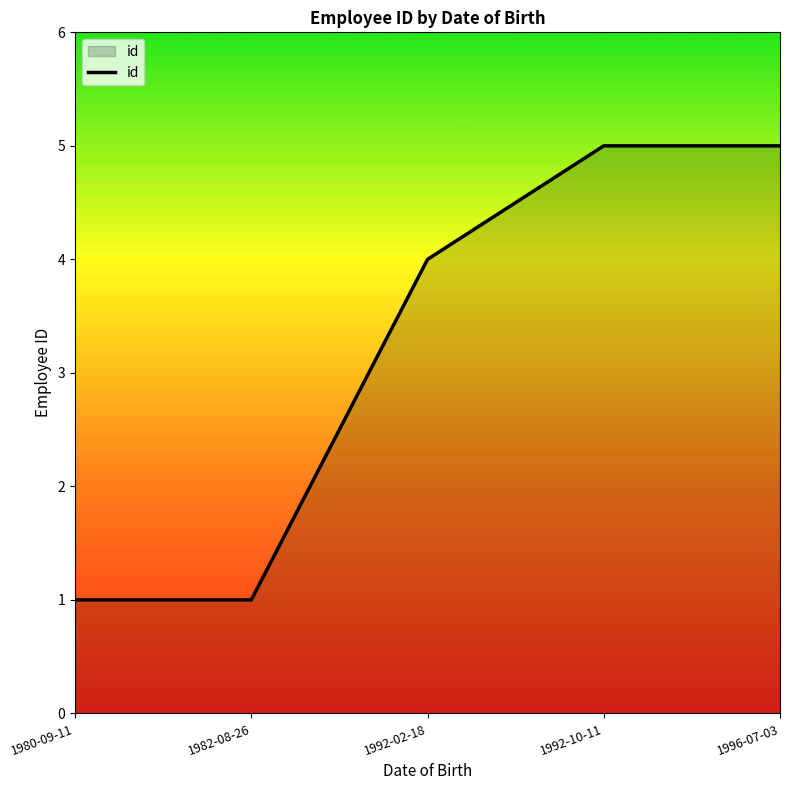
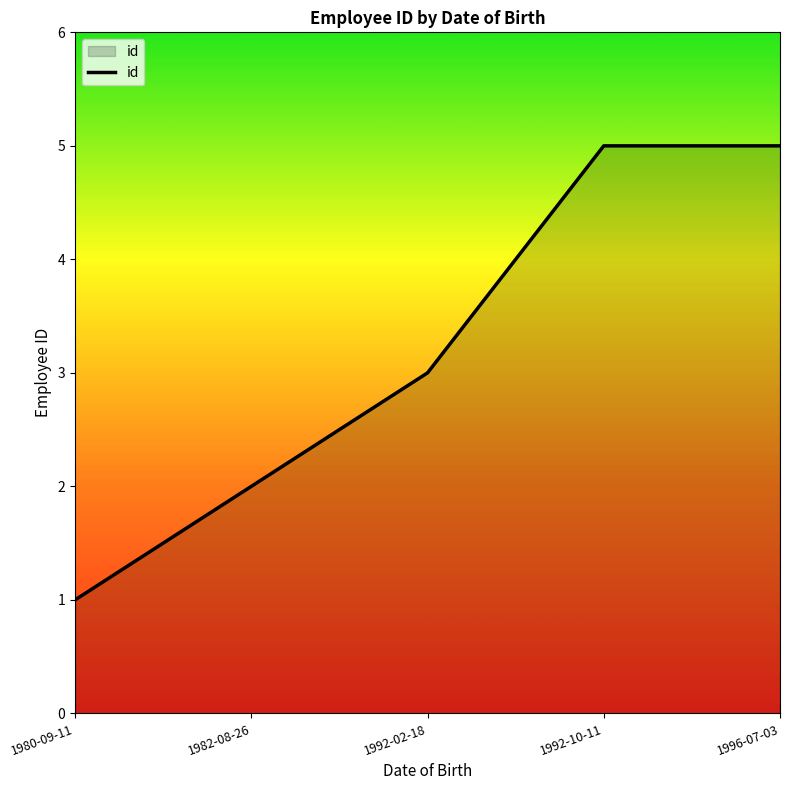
  {
    "1980-09-11": 1,
-   "1982-08-26": 1,
-   "1992-02-18": 4,
+   "1982-08-26": 2,
+   "1992-02-18": 3,
    "1992-10-11": 5,
    "1996-07-03": 5
  }
